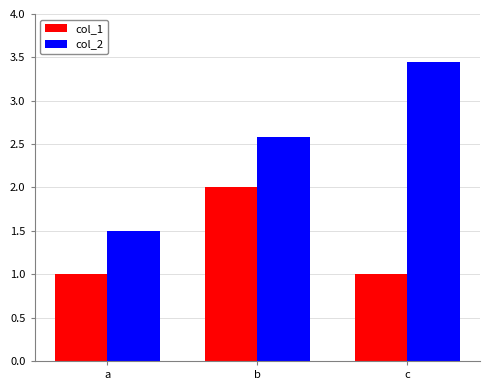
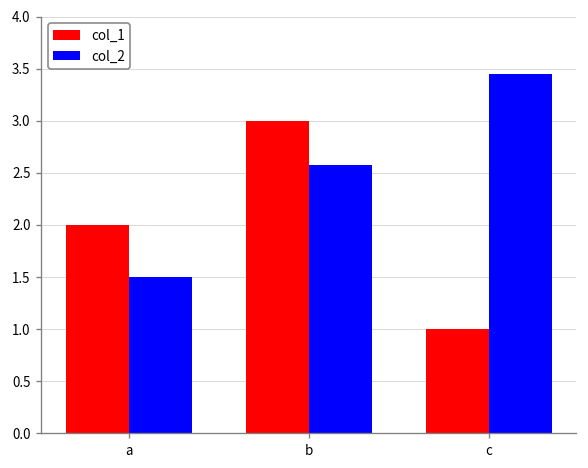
  {
    "col_1": {
-     "a": 1,
-     "b": 2,
+     "a": 2,
+     "b": 3,
      "c": 1
    },
    "col_2": {
      "a": 1.5,
      "b": 2.6,
      "c": 3.5
    }
  }
